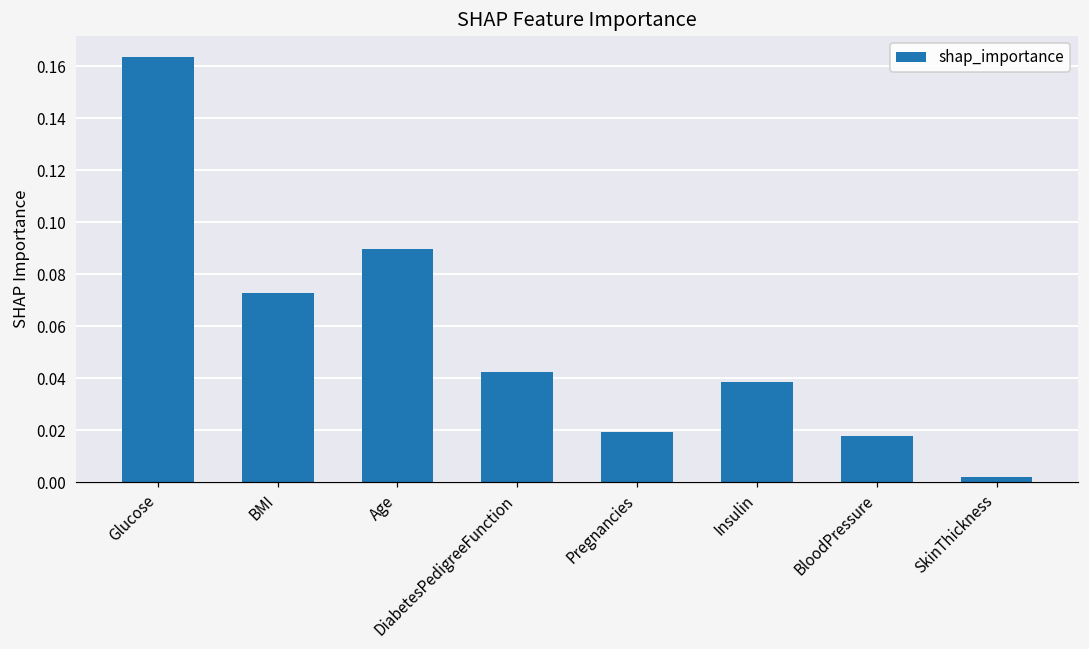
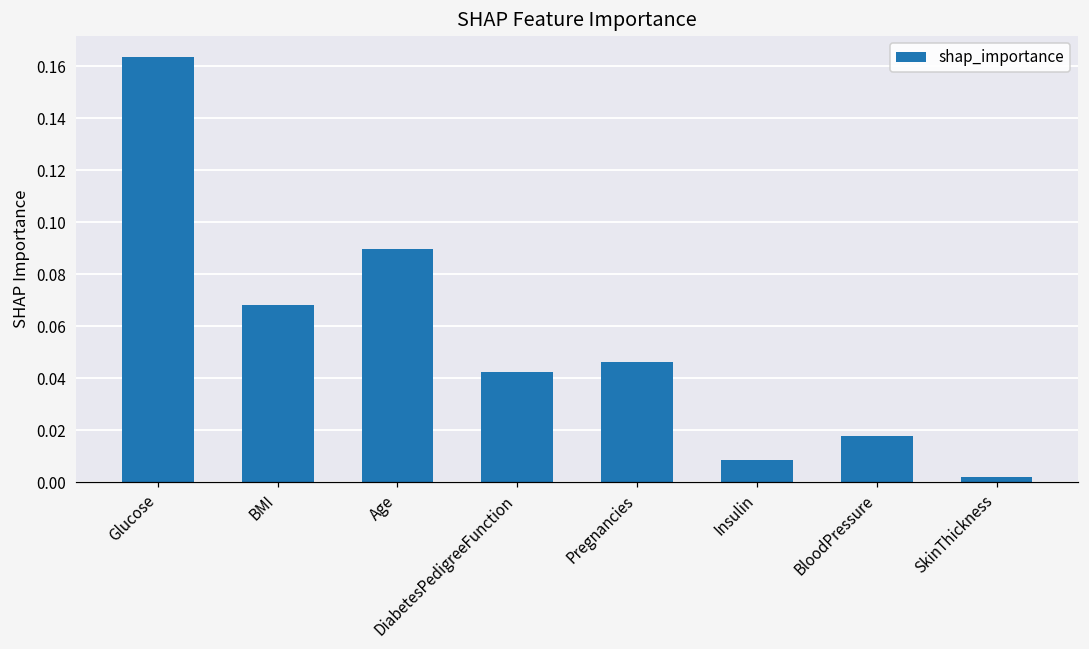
  {
    "Glucose": 0.164,
-   "BMI": 0.073,
+   "BMI": 0.068,
    "Age": 0.090,
    "DiabetesPedigreeFunction": 0.043,
-   "Pregnancies": 0.019,
-   "Insulin": 0.039,
+   "Pregnancies": 0.046,
+   "Insulin": 0.009,
    "BloodPressure": 0.018,
    "SkinThickness": 0.002
  }
